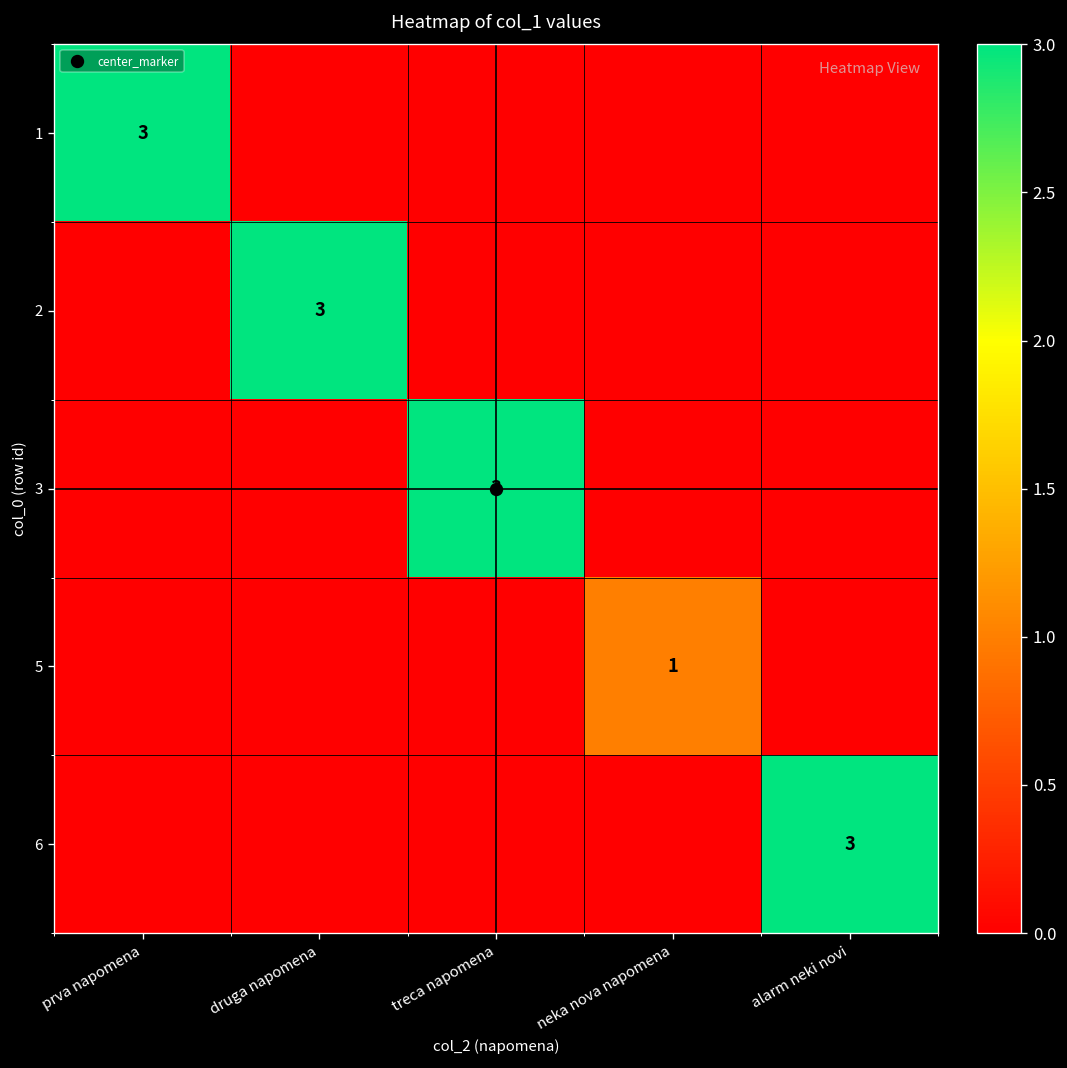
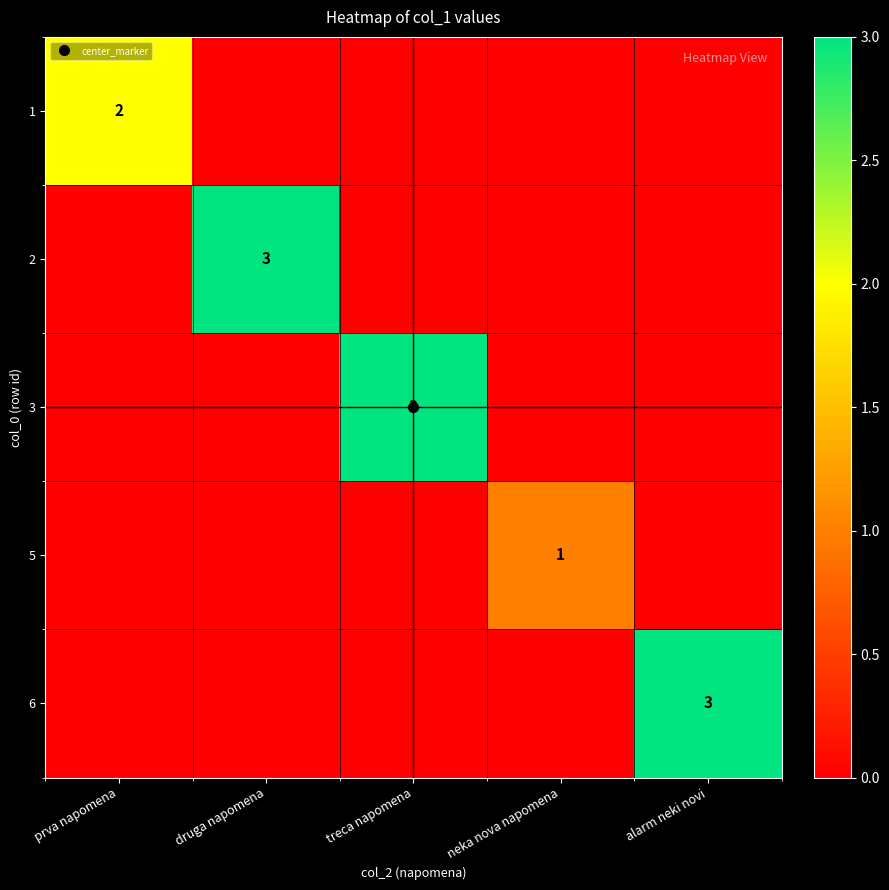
  {
    "1": {
-     "prva napomena": 3
+     "prva napomena": 2
    },
    "2": {
      "druga napomena": 3
    },
    "5": {
      "neka nova napomena": 1
    },
    "6": {
      "alarm neki novi": 3
    }
  }
